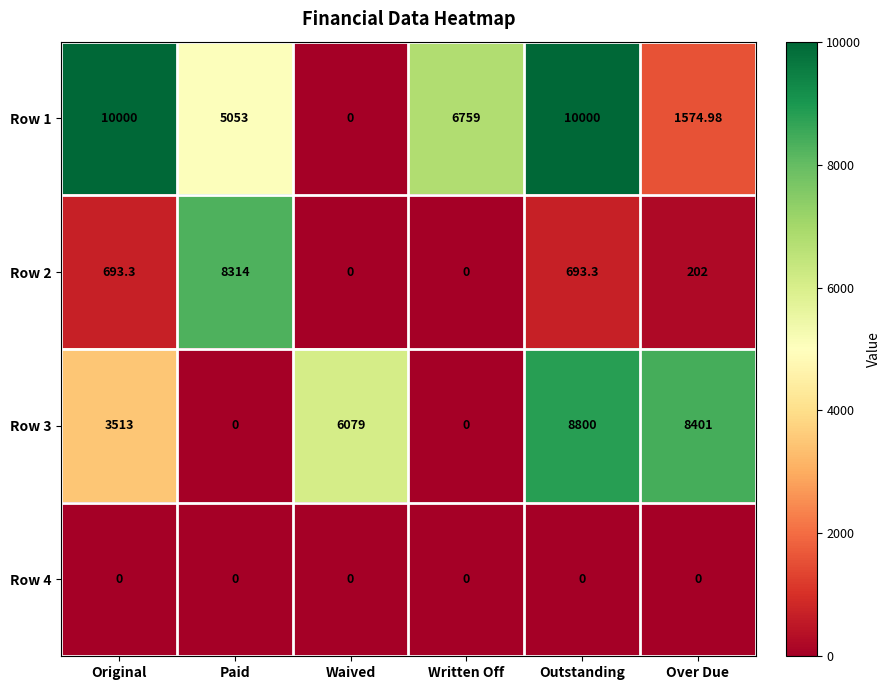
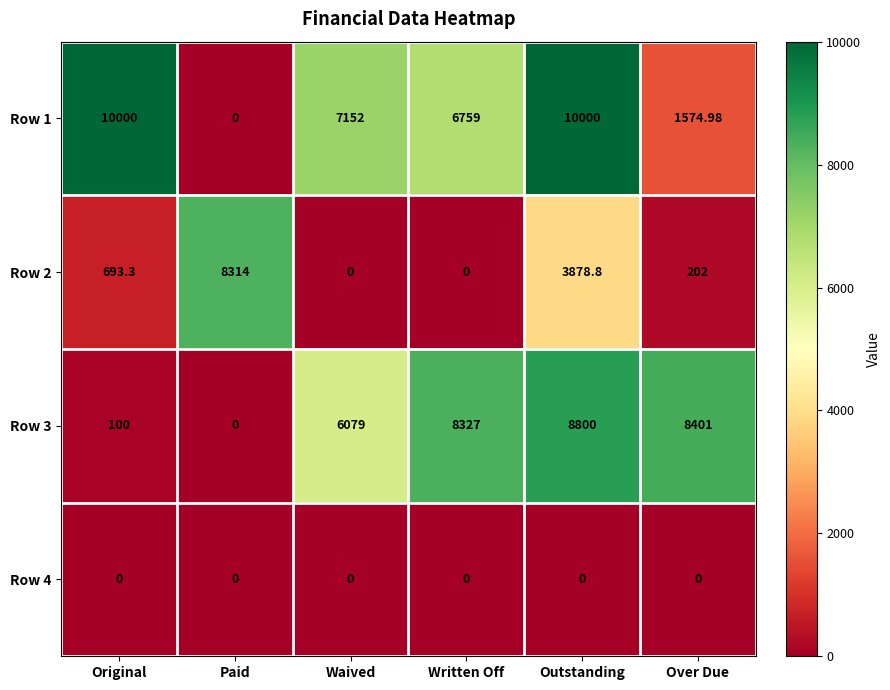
  {
    "Row 1": {
      "Original": 10000,
-     "Paid": 5053,
-     "Waived": 0,
+     "Paid": 0,
+     "Waived": 7152,
      "Written Off": 6759,
      "Outstanding": 10000,
      "Over Due": 1574.98
    },
    "Row 2": {
      "Original": 693.3,
      "Paid": 8314,
      "Waived": 0,
      "Written Off": 0,
-     "Outstanding": 693.3,
+     "Outstanding": 3878.8,
      "Over Due": 202
    },
    "Row 3": {
-     "Original": 3513,
+     "Original": 100,
      "Paid": 0,
      "Waived": 6079,
-     "Written Off": 0,
+     "Written Off": 8327,
      "Outstanding": 8800,
      "Over Due": 8401
    },
    "Row 4": {
      "Original": 0,
      "Paid": 0,
      "Waived": 0,
      "Written Off": 0,
      "Outstanding": 0,
      "Over Due": 0
    }
  }
